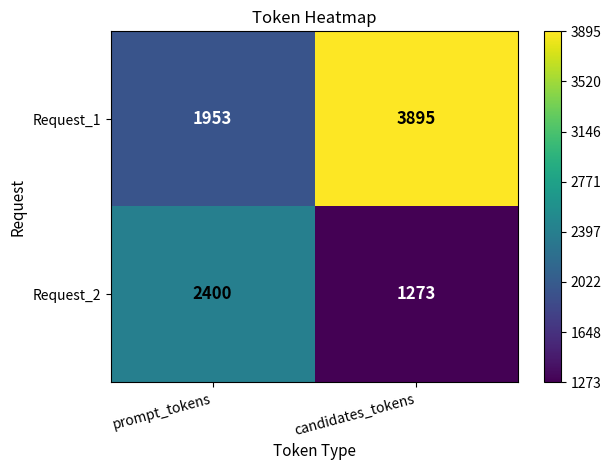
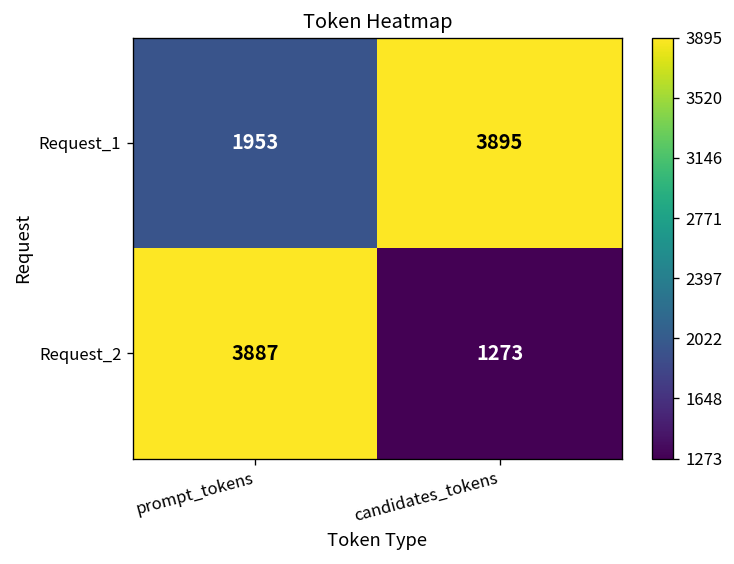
  {
    "Request_1": {
      "prompt_tokens": 1953,
      "candidates_tokens": 3895
    },
    "Request_2": {
-     "prompt_tokens": 2400,
+     "prompt_tokens": 3887,
      "candidates_tokens": 1273
    }
  }
